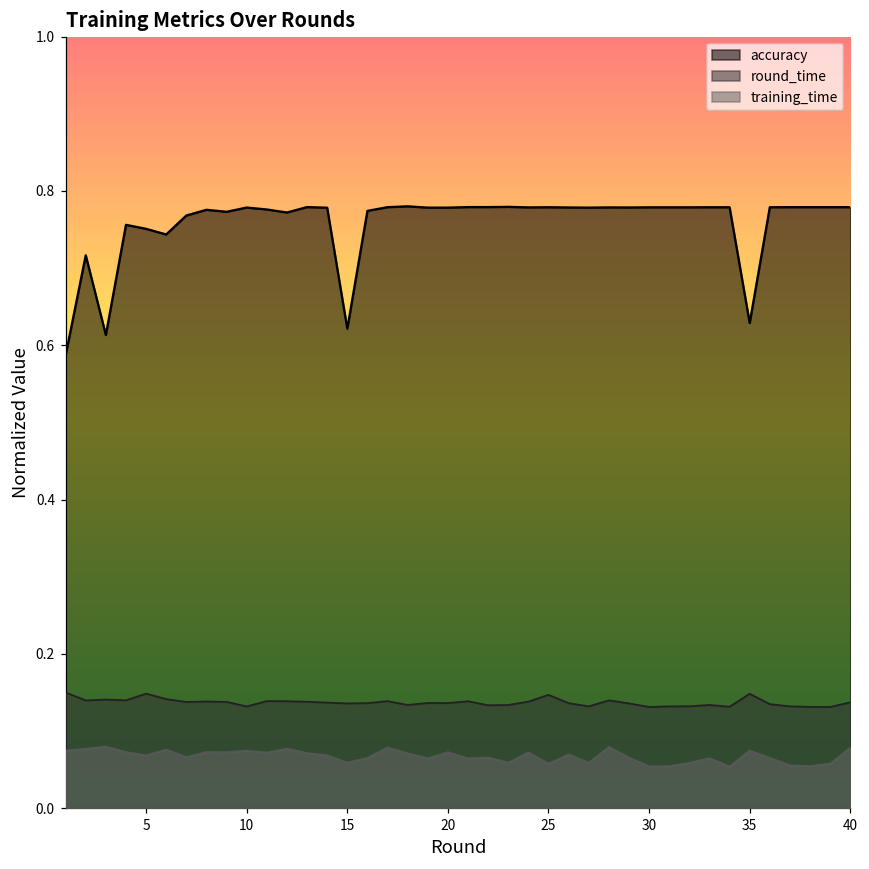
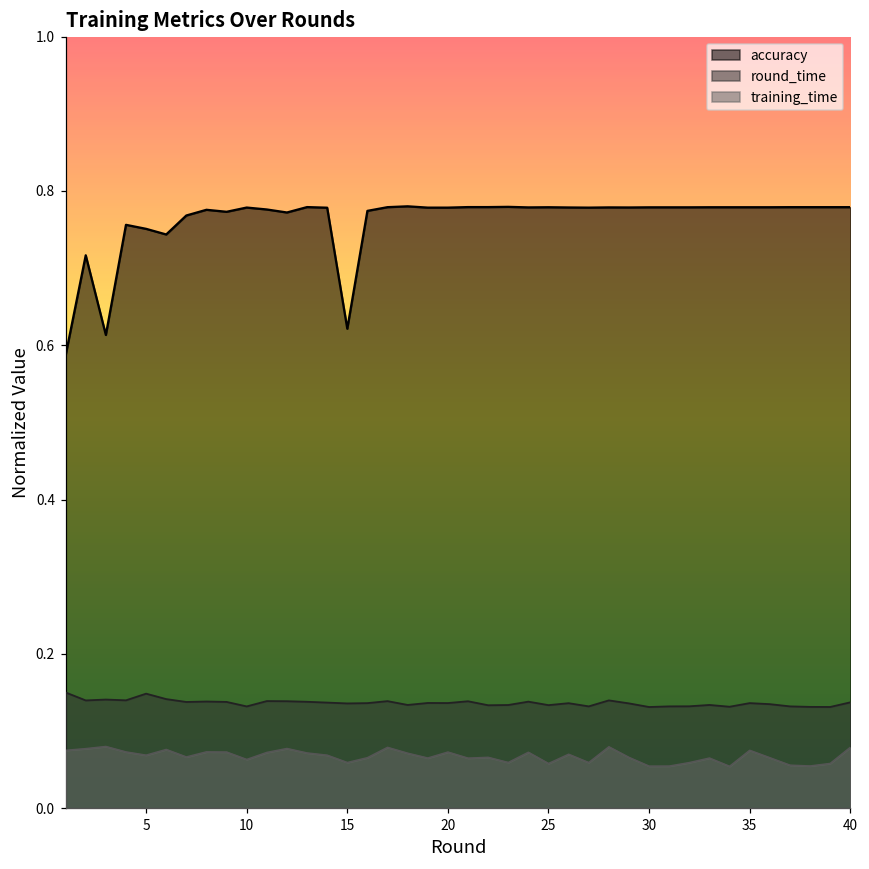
  {
    "accuracy": {
      "5": 0.75,
      "10": 0.78,
      "15": 0.62,
      "20": 0.78,
      "25": 0.78,
      "30": 0.78,
-     "35": 0.63,
+     "35": 0.78,
      "40": 0.78
    },
    "round_time": {
      "5": 0.15,
      "10": 0.13,
      "15": 0.14,
      "20": 0.14,
-     "25": 0.15,
+     "25": 0.13,
      "30": 0.13,
-     "35": 0.15,
+     "35": 0.14,
      "40": 0.14
    },
    "training_time": {
      "5": 0.07,
-     "10": 0.07,
+     "10": 0.06,
      "15": 0.06,
      "20": 0.07,
      "25": 0.06,
      "30": 0.05,
      "35": 0.08,
      "40": 0.08
    }
  }
